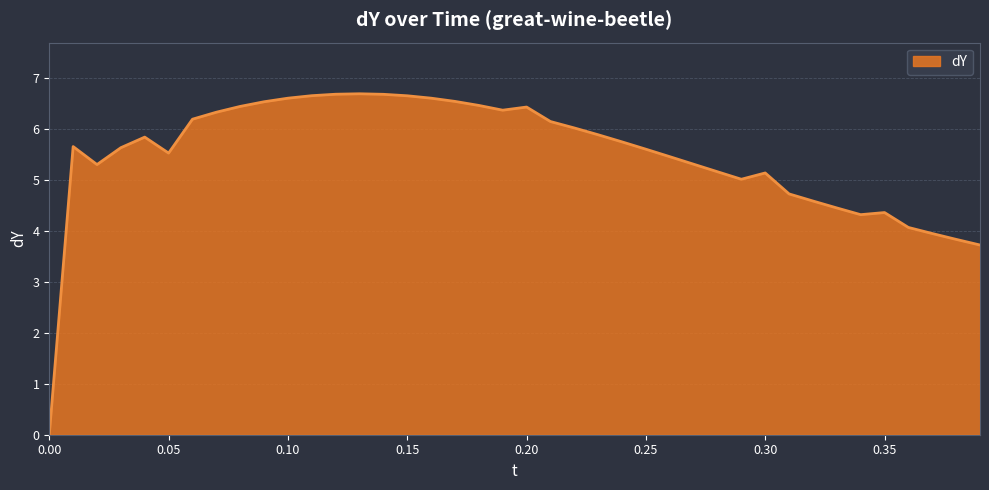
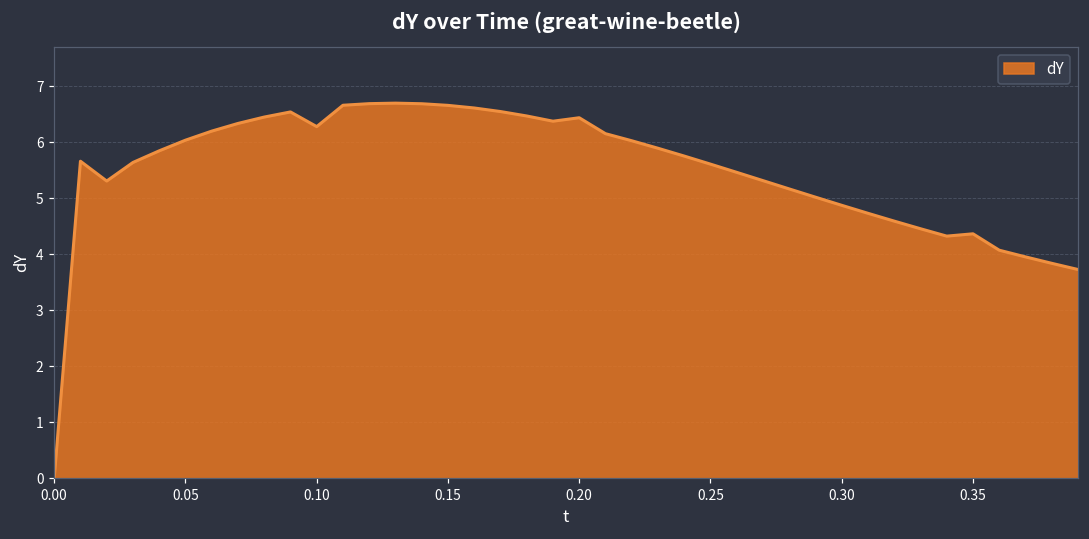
  {
    "0.00": 0.0,
-   "0.05": 5.5,
-   "0.10": 6.6,
+   "0.05": 6.0,
+   "0.10": 6.3,
    "0.15": 6.7,
    "0.20": 6.4,
    "0.25": 5.6,
-   "0.30": 5.1,
+   "0.30": 4.9,
    "0.35": 4.4
  }
